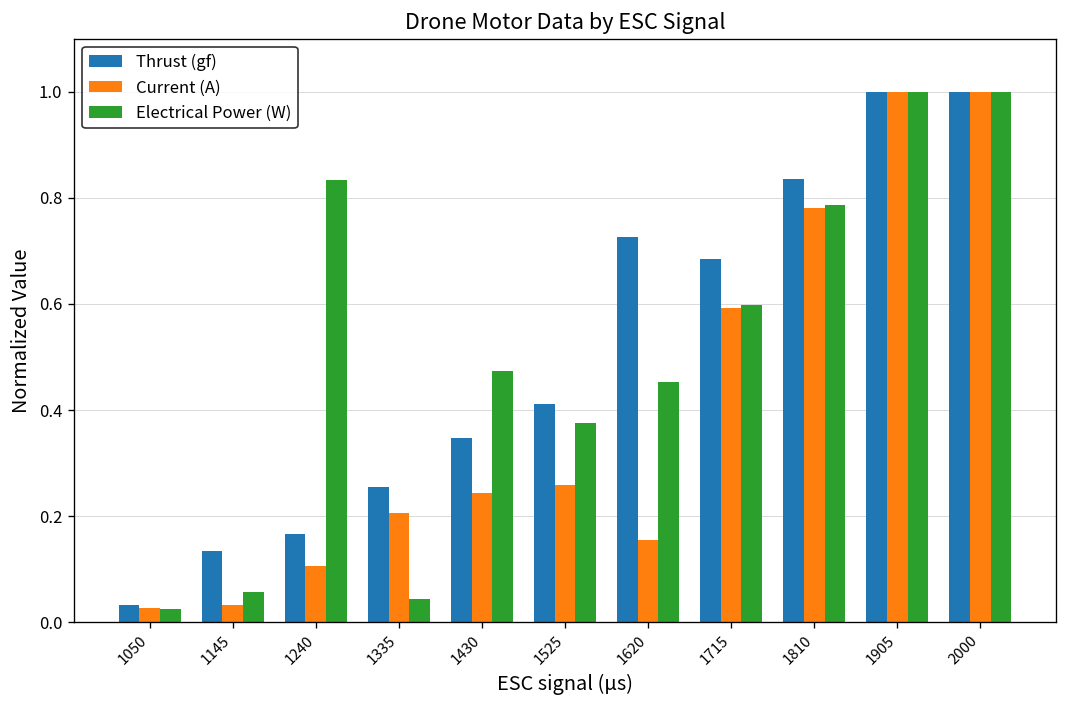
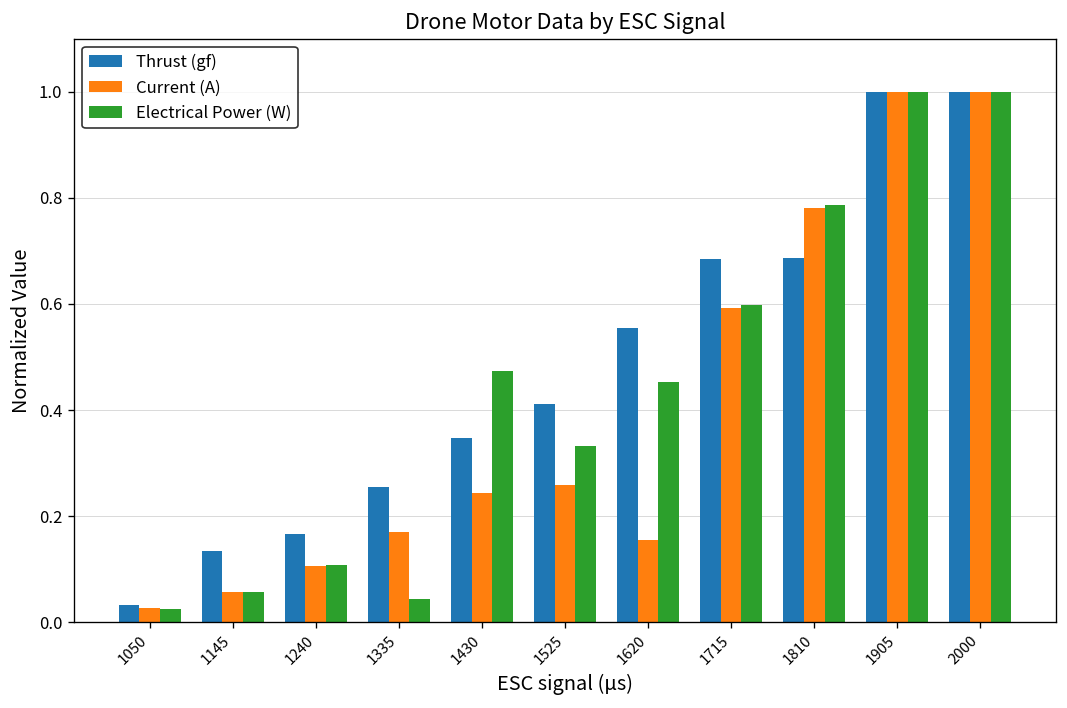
  {
    "Thrust (gf)": {
      "1050": 0.03,
      "1145": 0.13,
      "1240": 0.17,
      "1335": 0.26,
      "1430": 0.35,
      "1525": 0.41,
-     "1620": 0.73,
+     "1620": 0.55,
      "1715": 0.68,
-     "1810": 0.84,
+     "1810": 0.69,
      "1905": 1.00,
      "2000": 1.00
    },
    "Current (A)": {
      "1050": 0.03,
-     "1145": 0.03,
+     "1145": 0.06,
      "1240": 0.11,
-     "1335": 0.21,
+     "1335": 0.17,
      "1430": 0.24,
      "1525": 0.26,
      "1620": 0.16,
      "1715": 0.59,
      "1810": 0.78,
      "1905": 1.00,
      "2000": 1.00
    },
    "Electrical Power (W)": {
      "1050": 0.03,
      "1145": 0.06,
-     "1240": 0.83,
+     "1240": 0.11,
      "1335": 0.04,
      "1430": 0.47,
-     "1525": 0.38,
+     "1525": 0.33,
      "1620": 0.45,
      "1715": 0.60,
      "1810": 0.79,
      "1905": 1.00,
      "2000": 1.00
    }
  }
